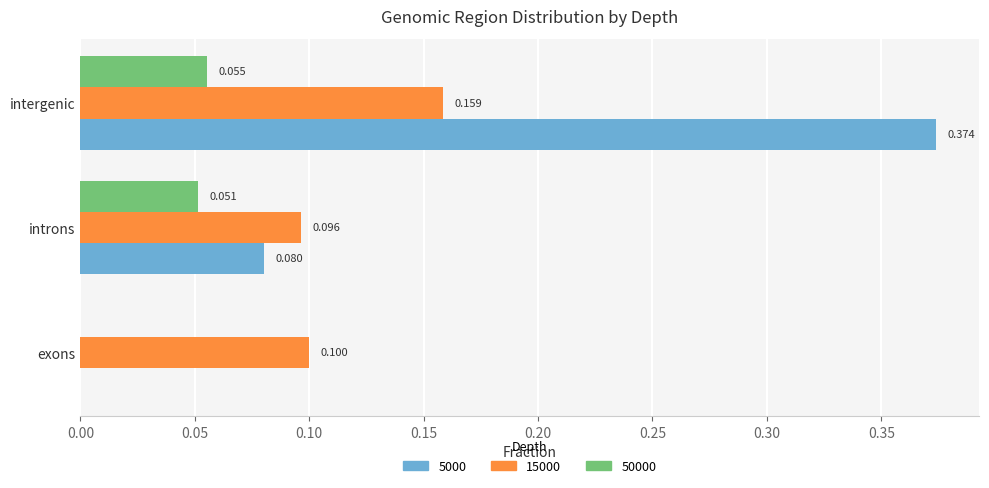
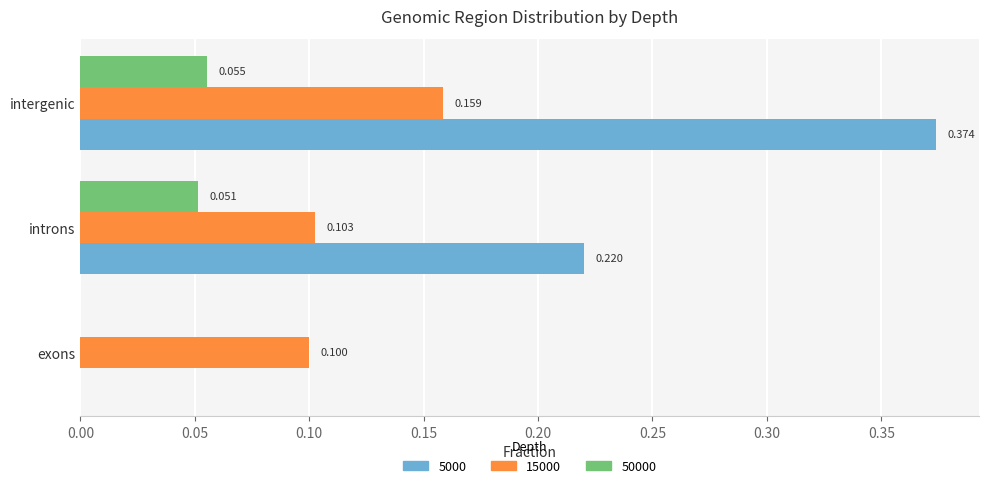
  {
    "5000": {
      "intergenic": 0.374,
-     "introns": 0.080
+     "introns": 0.220
    },
    "15000": {
      "intergenic": 0.159,
-     "introns": 0.096,
+     "introns": 0.103,
      "exons": 0.100
    },
    "50000": {
      "intergenic": 0.055,
      "introns": 0.051
    }
  }
